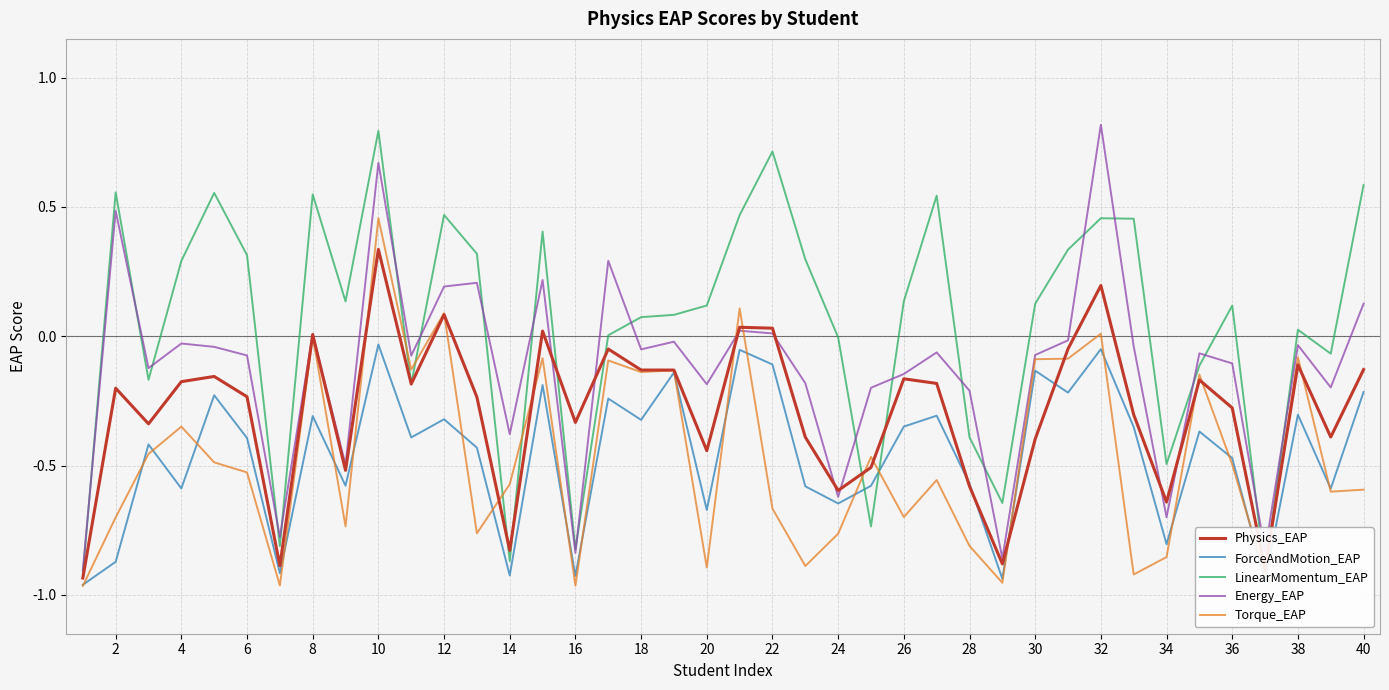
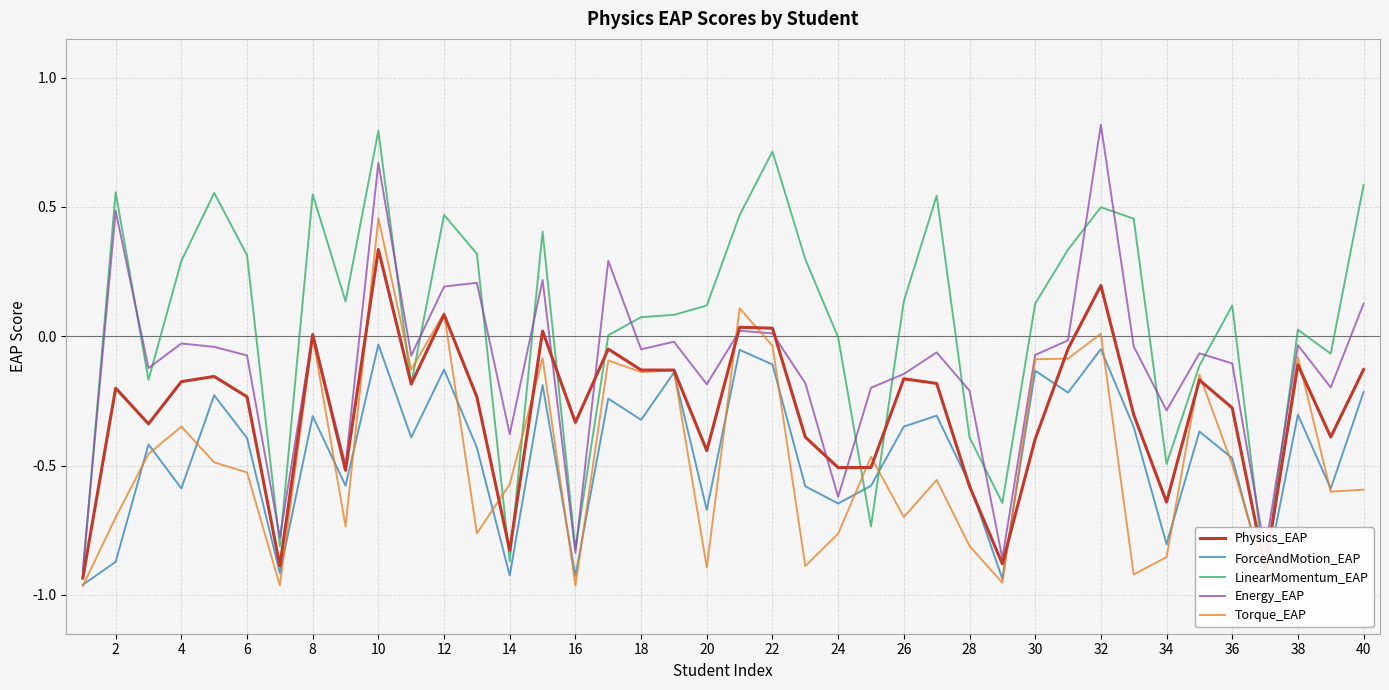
  {
    "Physics_EAP": {
      "2": -0.20,
      "4": -0.18,
      "6": -0.23,
      "10": 0.34,
      "14": -0.83,
      "16": -0.33,
      "20": -0.44,
      "22": 0.03,
-     "24": -0.60,
+     "24": -0.51,
      "26": -0.16,
      "30": -0.40,
      "32": 0.20,
      "34": -0.64,
      "36": -0.28,
      "38": -0.11,
      "40": -0.13
    },
    "ForceAndMotion_EAP": {
      "2": -0.87,
      "4": -0.59,
      "6": -0.39,
      "8": -0.31,
      "10": -0.03,
-     "12": -0.32,
+     "12": -0.13,
      "14": -0.92,
      "16": -0.93,
      "18": -0.32,
      "20": -0.67,
      "22": -0.11,
      "24": -0.65,
      "26": -0.35,
      "30": -0.13,
      "32": -0.05,
      "34": -0.80,
      "36": -0.47,
      "38": -0.30,
      "40": -0.22
    },
    "LinearMomentum_EAP": {
      "2": 0.56,
      "4": 0.29,
      "6": 0.31,
      "8": 0.55,
      "10": 0.79,
      "12": 0.47,
      "14": -0.87,
      "16": -0.82,
      "18": 0.07,
      "20": 0.12,
      "22": 0.71,
      "24": 0.00,
      "26": 0.14,
      "28": -0.39,
      "30": 0.13,
-     "32": 0.46,
+     "32": 0.50,
      "34": -0.49,
      "36": 0.12,
      "38": 0.03,
      "40": 0.58
    },
    "Energy_EAP": {
      "2": 0.49,
      "4": -0.03,
      "6": -0.07,
      "10": 0.67,
      "12": 0.19,
      "14": -0.38,
      "16": -0.84,
      "18": -0.05,
      "20": -0.19,
      "22": 0.01,
      "24": -0.62,
      "26": -0.15,
      "28": -0.21,
      "30": -0.07,
      "32": 0.82,
-     "34": -0.70,
+     "34": -0.29,
      "36": -0.10,
      "38": -0.03,
      "40": 0.13
    },
    "Torque_EAP": {
      "2": -0.70,
      "4": -0.35,
      "6": -0.53,
      "10": 0.46,
      "14": -0.57,
      "16": -0.96,
      "20": -0.89,
-     "22": -0.67,
+     "22": -0.04,
      "24": -0.76,
      "26": -0.70,
      "28": -0.81,
      "30": -0.09,
      "32": 0.01,
      "34": -0.85,
      "36": -0.50,
      "38": -0.08,
      "40": -0.59
    }
  }
